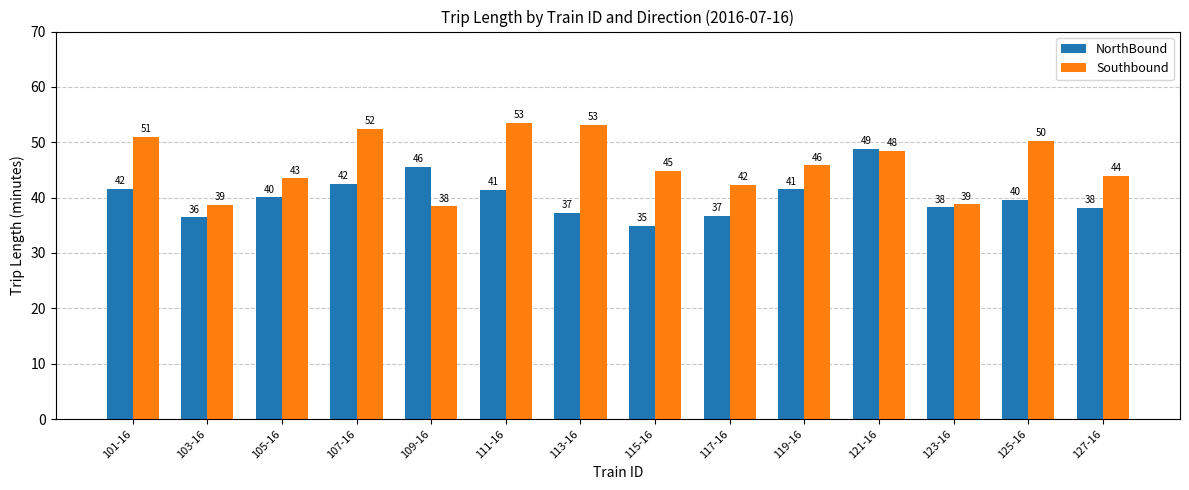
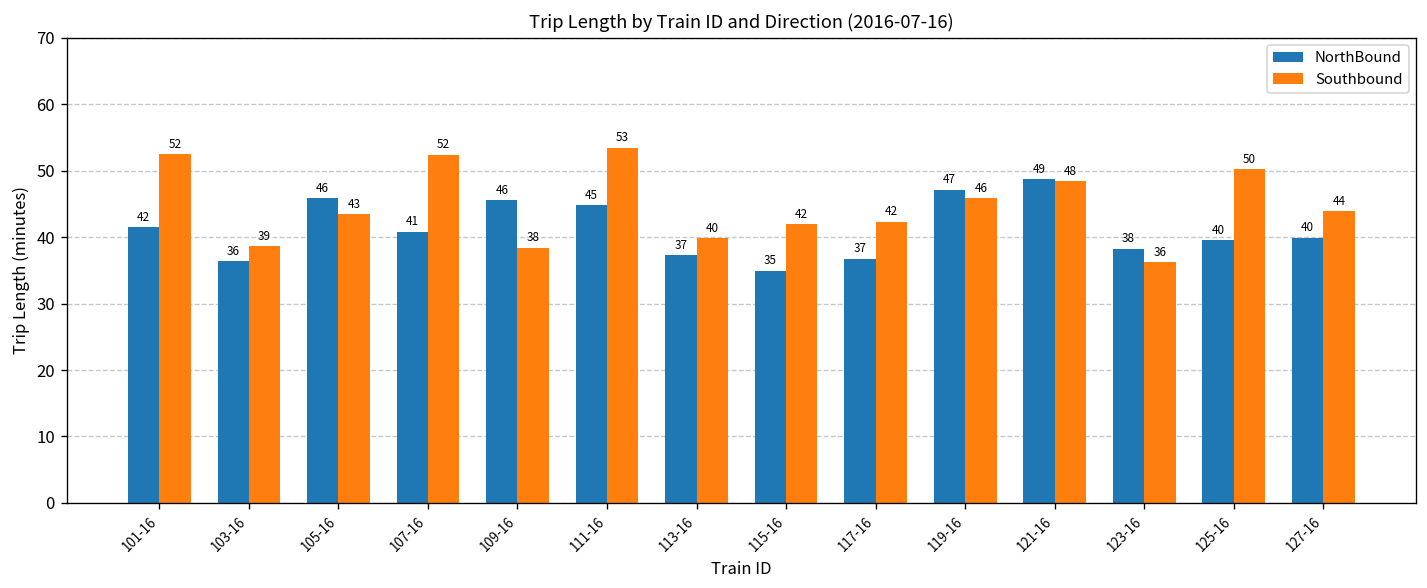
  {
    "NorthBound": {
      "101-16": 42,
      "103-16": 36,
-     "105-16": 40,
-     "107-16": 42,
+     "105-16": 46,
+     "107-16": 41,
      "109-16": 46,
-     "111-16": 41,
+     "111-16": 45,
      "113-16": 37,
      "115-16": 35,
      "117-16": 37,
-     "119-16": 41,
+     "119-16": 47,
      "121-16": 49,
      "123-16": 38,
      "125-16": 40,
-     "127-16": 38
+     "127-16": 40
    },
    "Southbound": {
-     "101-16": 51,
+     "101-16": 52,
      "103-16": 39,
      "105-16": 43,
      "107-16": 52,
      "109-16": 38,
      "111-16": 53,
-     "113-16": 53,
-     "115-16": 45,
+     "113-16": 40,
+     "115-16": 42,
      "117-16": 42,
      "119-16": 46,
      "121-16": 48,
-     "123-16": 39,
+     "123-16": 36,
      "125-16": 50,
      "127-16": 44
    }
  }
